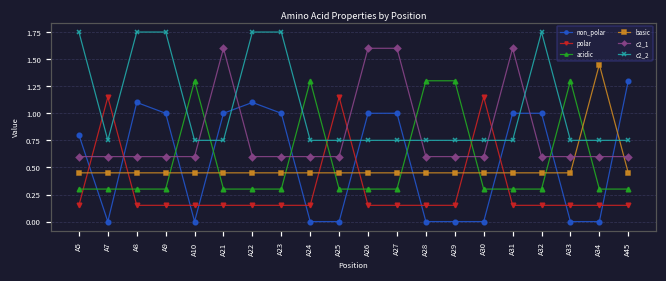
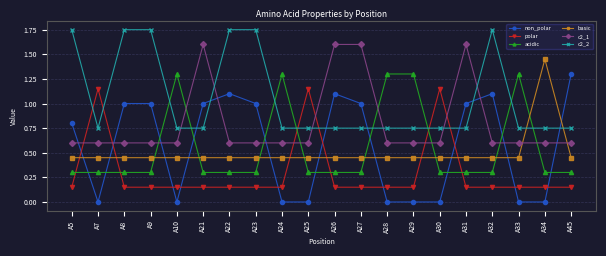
  {
    "non_polar": {
      "A5": 0.8,
      "A7": 0.0,
-     "A8": 1.1,
+     "A8": 1.0,
      "A9": 1.0,
      "A10": 0.0,
      "A21": 1.0,
      "A22": 1.1,
      "A23": 1.0,
      "A24": 0.0,
      "A25": 0.0,
-     "A26": 1.0,
+     "A26": 1.1,
      "A27": 1.0,
      "A28": 0.0,
      "A29": 0.0,
      "A30": 0.0,
      "A31": 1.0,
-     "A32": 1.0,
+     "A32": 1.1,
      "A33": 0.0,
      "A34": 0.0,
      "A45": 1.3
    },
    "polar": {
      "A5": 0.2,
      "A7": 1.2,
      "A8": 0.2,
      "A9": 0.2,
      "A10": 0.2,
      "A21": 0.2,
      "A22": 0.2,
      "A23": 0.2,
      "A24": 0.2,
      "A25": 1.2,
      "A26": 0.2,
      "A27": 0.2,
      "A28": 0.2,
      "A29": 0.2,
      "A30": 1.2,
      "A31": 0.2,
      "A32": 0.2,
      "A33": 0.2,
      "A34": 0.2,
      "A45": 0.2
    },
    "acidic": {
      "A5": 0.3,
      "A7": 0.3,
      "A8": 0.3,
      "A9": 0.3,
      "A10": 1.3,
      "A21": 0.3,
      "A22": 0.3,
      "A23": 0.3,
      "A24": 1.3,
      "A25": 0.3,
      "A26": 0.3,
      "A27": 0.3,
      "A28": 1.3,
      "A29": 1.3,
      "A30": 0.3,
      "A31": 0.3,
      "A32": 0.3,
      "A33": 1.3,
      "A34": 0.3,
      "A45": 0.3
    },
    "basic": {
      "A5": 0.5,
      "A7": 0.5,
      "A8": 0.5,
      "A9": 0.5,
      "A10": 0.5,
      "A21": 0.5,
      "A22": 0.5,
      "A23": 0.5,
      "A24": 0.5,
      "A25": 0.5,
      "A26": 0.5,
      "A27": 0.5,
      "A28": 0.5,
      "A29": 0.5,
      "A30": 0.5,
      "A31": 0.5,
      "A32": 0.5,
      "A33": 0.5,
      "A34": 1.5,
      "A45": 0.5
    },
    "c2_1": {
      "A5": 0.6,
      "A7": 0.6,
      "A8": 0.6,
      "A9": 0.6,
      "A10": 0.6,
      "A21": 1.6,
      "A22": 0.6,
      "A23": 0.6,
      "A24": 0.6,
      "A25": 0.6,
      "A26": 1.6,
      "A27": 1.6,
      "A28": 0.6,
      "A29": 0.6,
      "A30": 0.6,
      "A31": 1.6,
      "A32": 0.6,
      "A33": 0.6,
      "A34": 0.6,
      "A45": 0.6
    },
    "c2_2": {
      "A5": 1.8,
      "A7": 0.8,
      "A8": 1.8,
      "A9": 1.8,
      "A10": 0.8,
      "A21": 0.8,
      "A22": 1.8,
      "A23": 1.8,
      "A24": 0.8,
      "A25": 0.8,
      "A26": 0.8,
      "A27": 0.8,
      "A28": 0.8,
      "A29": 0.8,
      "A30": 0.8,
      "A31": 0.8,
      "A32": 1.8,
      "A33": 0.8,
      "A34": 0.8,
      "A45": 0.8
    }
  }
